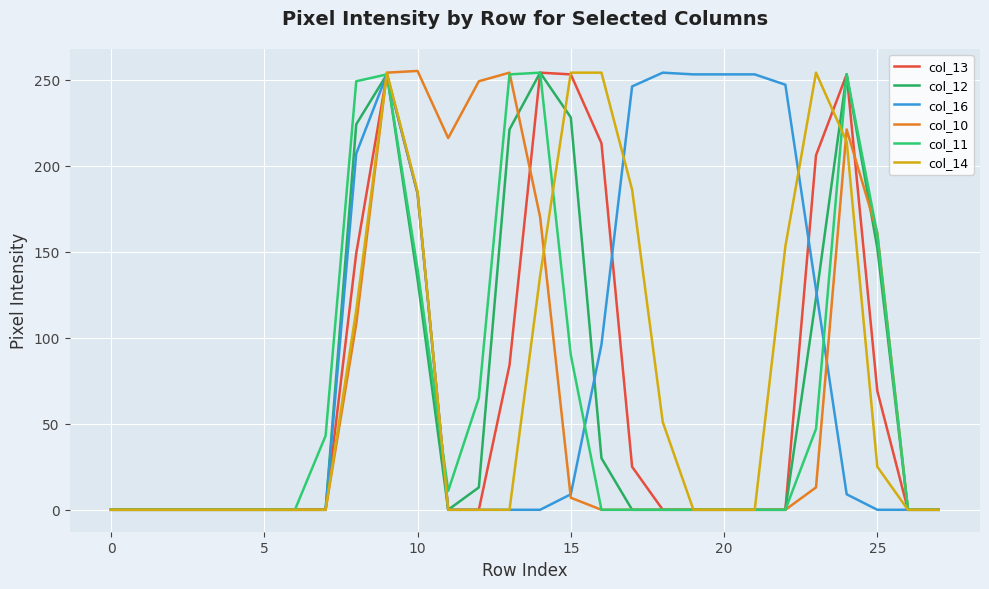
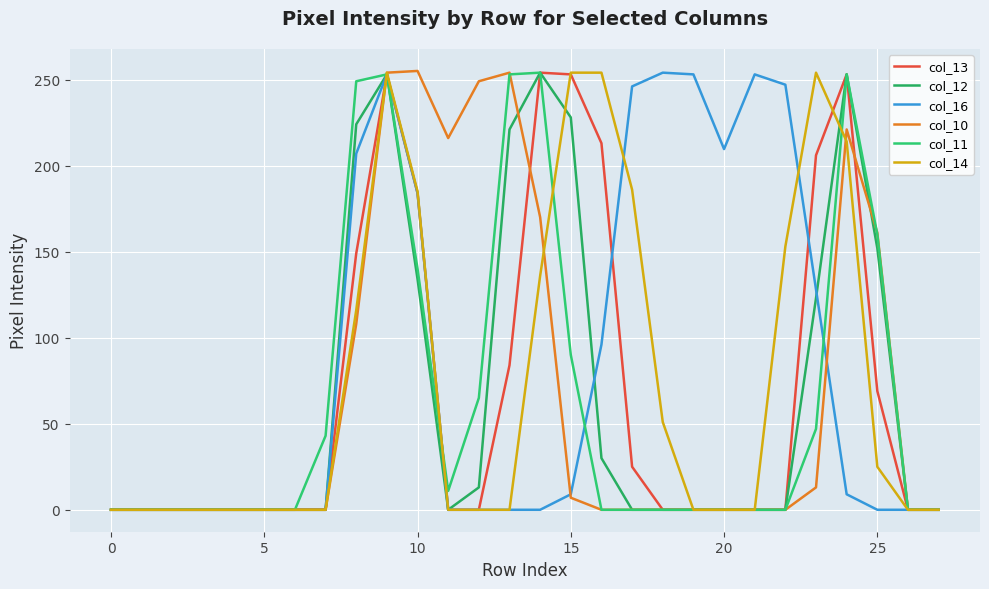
  {
    "col_16": {
      "15": 9,
-     "20": 253,
+     "20": 210,
      "25": 0
    }
  }
